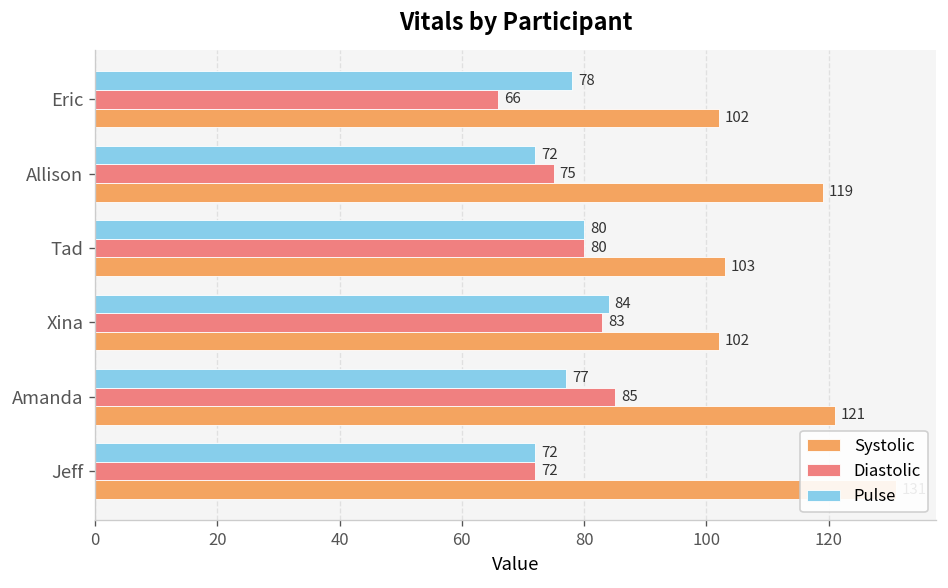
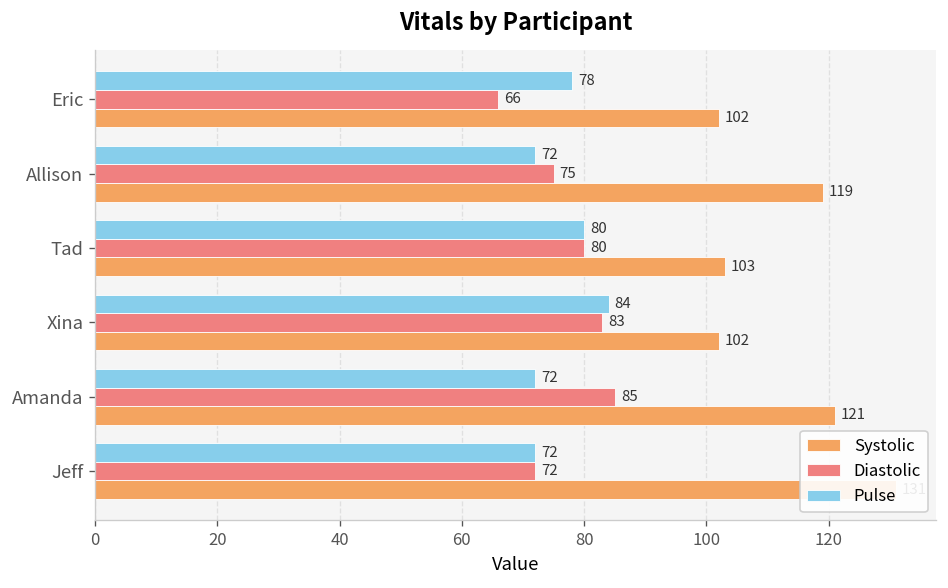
  {
    "Pulse": {
      "Eric": 78,
      "Allison": 72,
      "Tad": 80,
      "Xina": 84,
-     "Amanda": 77,
+     "Amanda": 72,
      "Jeff": 72
    }
  }
